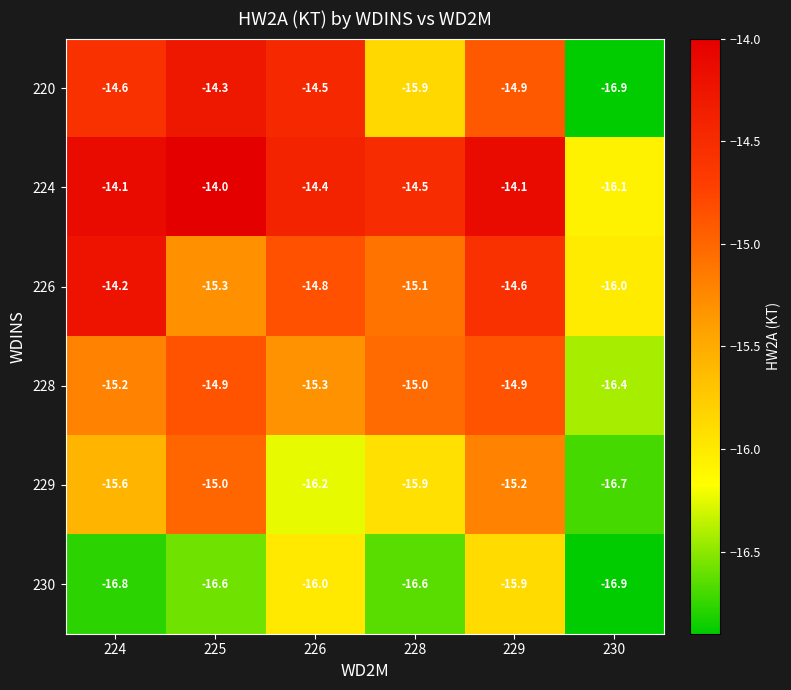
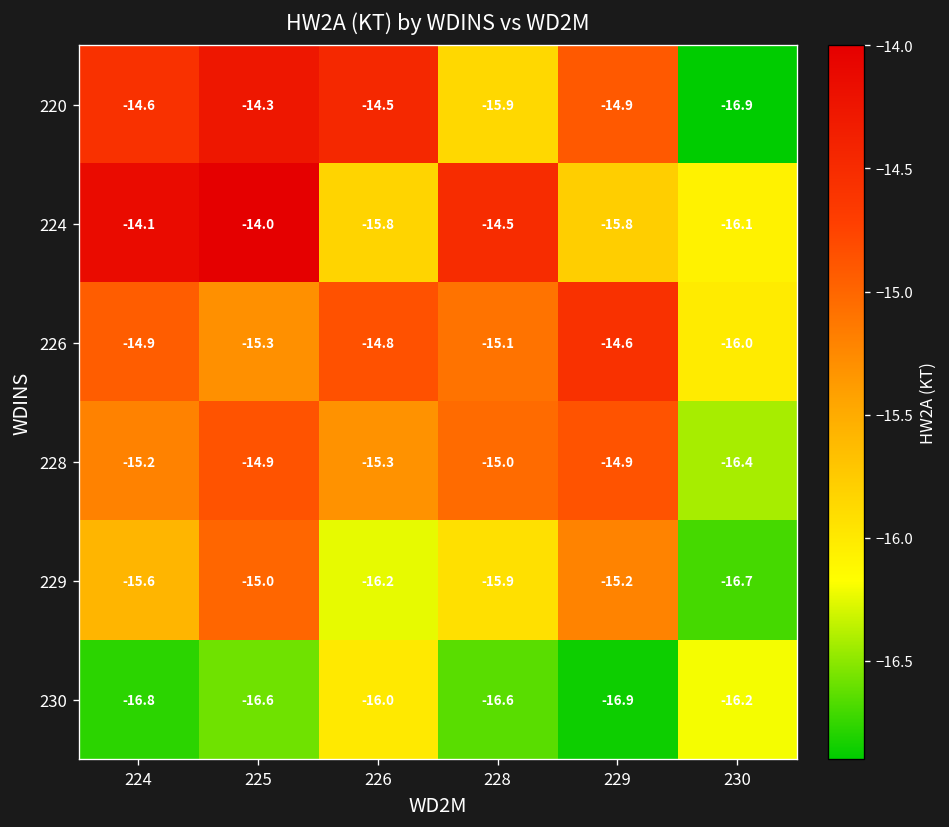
  {
    "220": {
      "224": -14.6,
      "225": -14.3,
      "226": -14.5,
      "228": -15.9,
      "229": -14.9,
      "230": -16.9
    },
    "224": {
      "224": -14.1,
      "225": -14.0,
-     "226": -14.4,
+     "226": -15.8,
      "228": -14.5,
-     "229": -14.1,
+     "229": -15.8,
      "230": -16.1
    },
    "226": {
-     "224": -14.2,
+     "224": -14.9,
      "225": -15.3,
      "226": -14.8,
      "228": -15.1,
      "229": -14.6,
      "230": -16.0
    },
    "228": {
      "224": -15.2,
      "225": -14.9,
      "226": -15.3,
      "228": -15.0,
      "229": -14.9,
      "230": -16.4
    },
    "229": {
      "224": -15.6,
      "225": -15.0,
      "226": -16.2,
      "228": -15.9,
      "229": -15.2,
      "230": -16.7
    },
    "230": {
      "224": -16.8,
      "225": -16.6,
      "226": -16.0,
      "228": -16.6,
-     "229": -15.9,
-     "230": -16.9
+     "229": -16.9,
+     "230": -16.2
    }
  }
